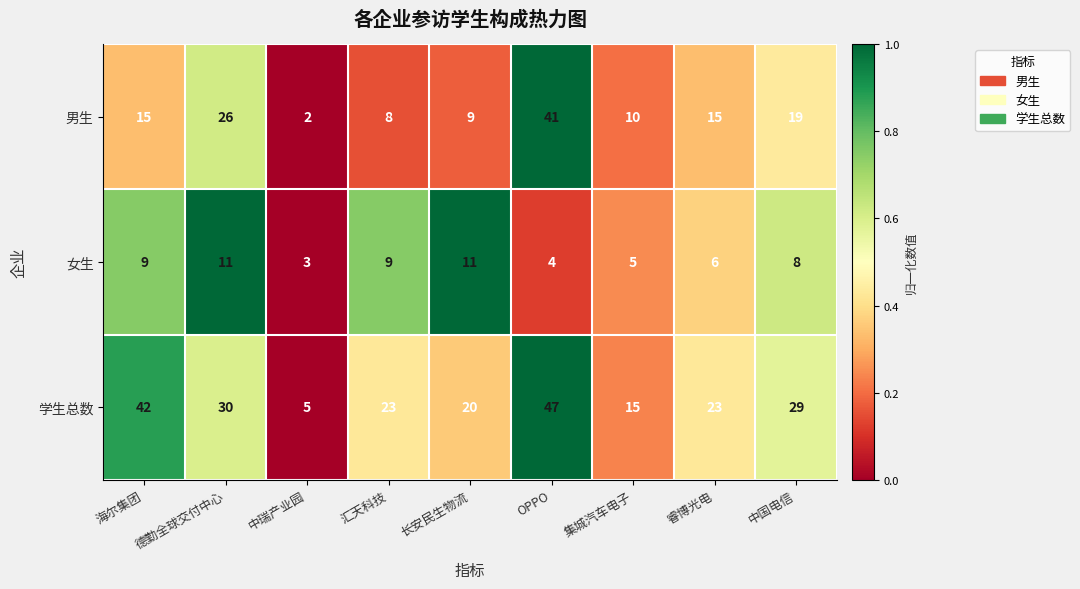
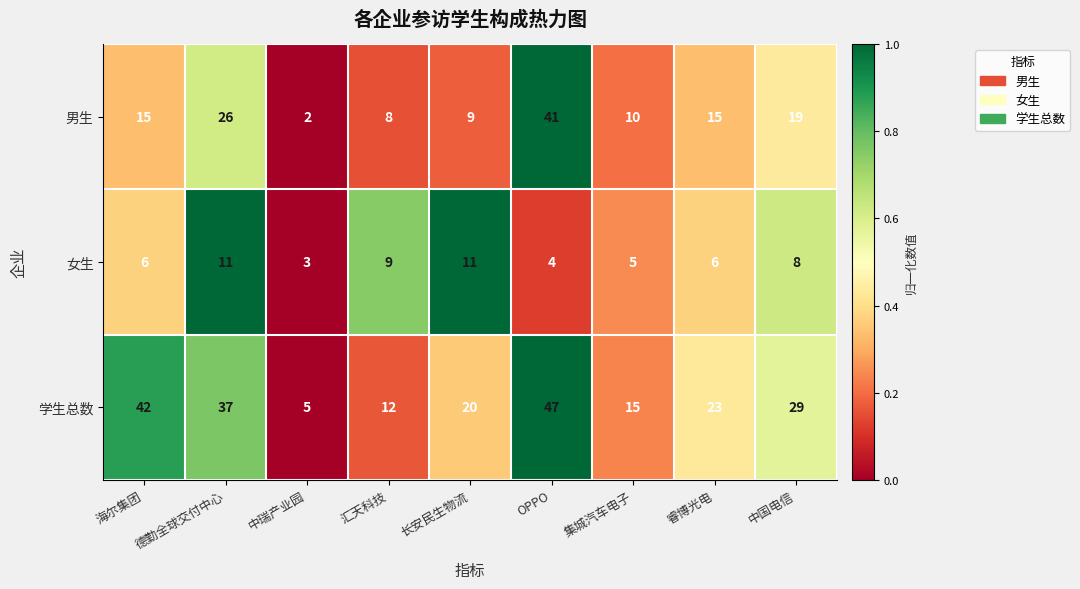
  {
    "男生": {
      "海尔集团": 15,
      "德勤全球交付中心": 26,
      "中瑞产业园": 2,
      "汇天科技": 8,
      "长安民生物流": 9,
      "OPPO": 41,
      "集城汽车电子": 10,
      "睿博光电": 15,
      "中国电信": 19
    },
    "女生": {
-     "海尔集团": 9,
+     "海尔集团": 6,
      "德勤全球交付中心": 11,
      "中瑞产业园": 3,
      "汇天科技": 9,
      "长安民生物流": 11,
      "OPPO": 4,
      "集城汽车电子": 5,
      "睿博光电": 6,
      "中国电信": 8
    },
    "学生总数": {
      "海尔集团": 42,
-     "德勤全球交付中心": 30,
+     "德勤全球交付中心": 37,
      "中瑞产业园": 5,
-     "汇天科技": 23,
+     "汇天科技": 12,
      "长安民生物流": 20,
      "OPPO": 47,
      "集城汽车电子": 15,
      "睿博光电": 23,
      "中国电信": 29
    }
  }
